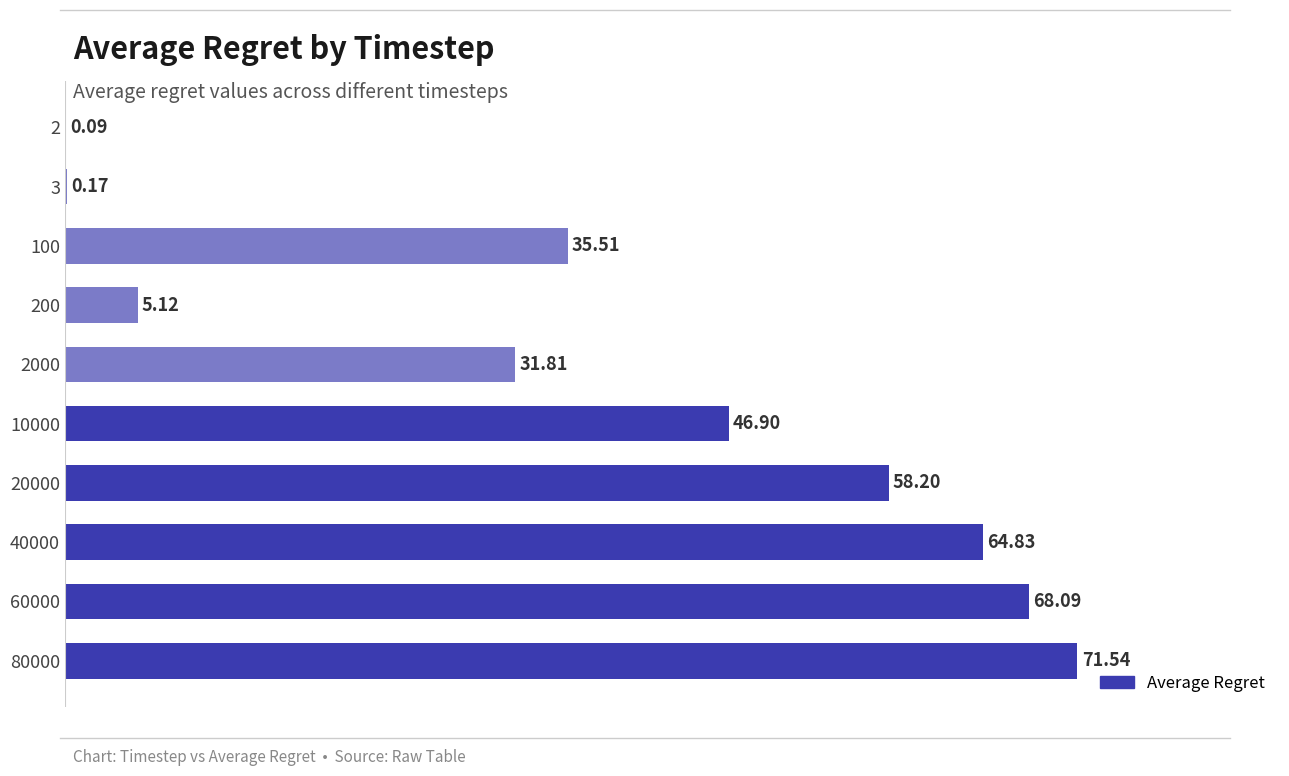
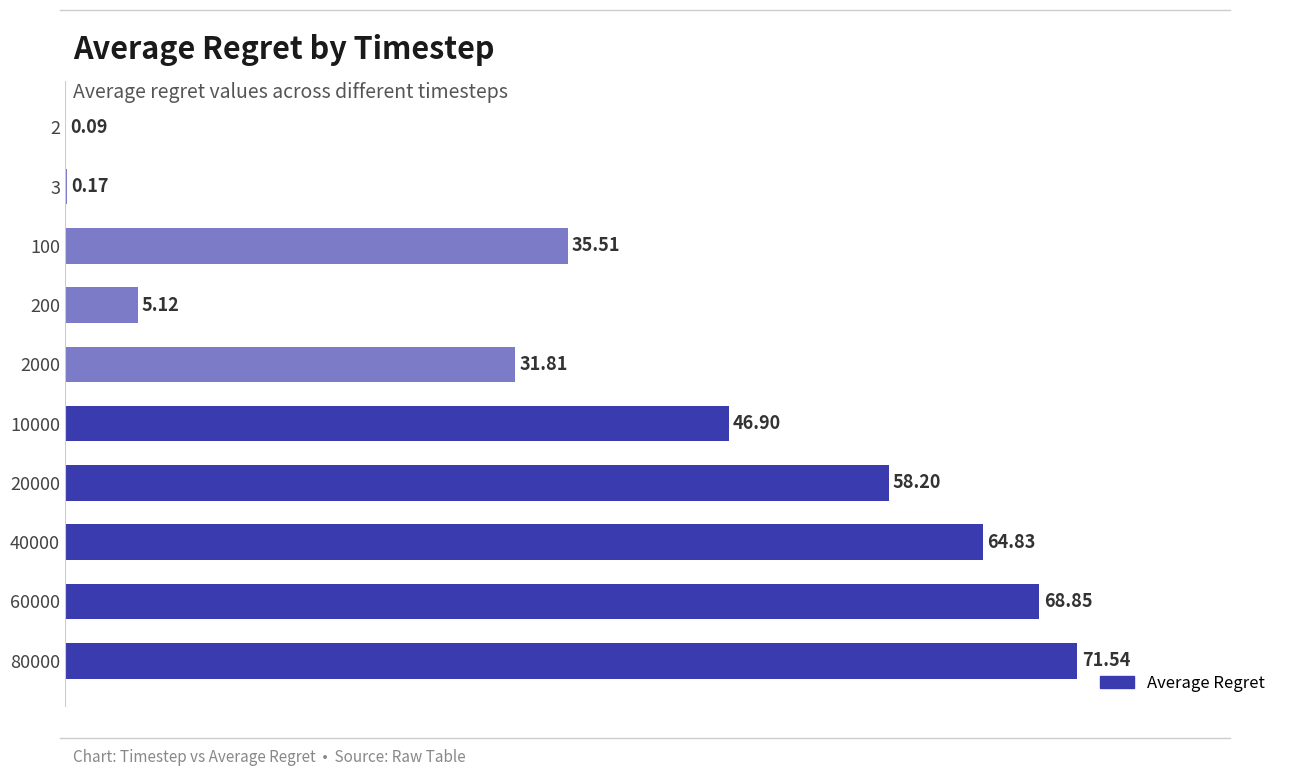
  {
    "2": 0.09,
    "3": 0.17,
    "100": 35.51,
    "200": 5.12,
    "2000": 31.81,
    "10000": 46.90,
    "20000": 58.20,
    "40000": 64.83,
-   "60000": 68.09,
+   "60000": 68.85,
    "80000": 71.54
  }
